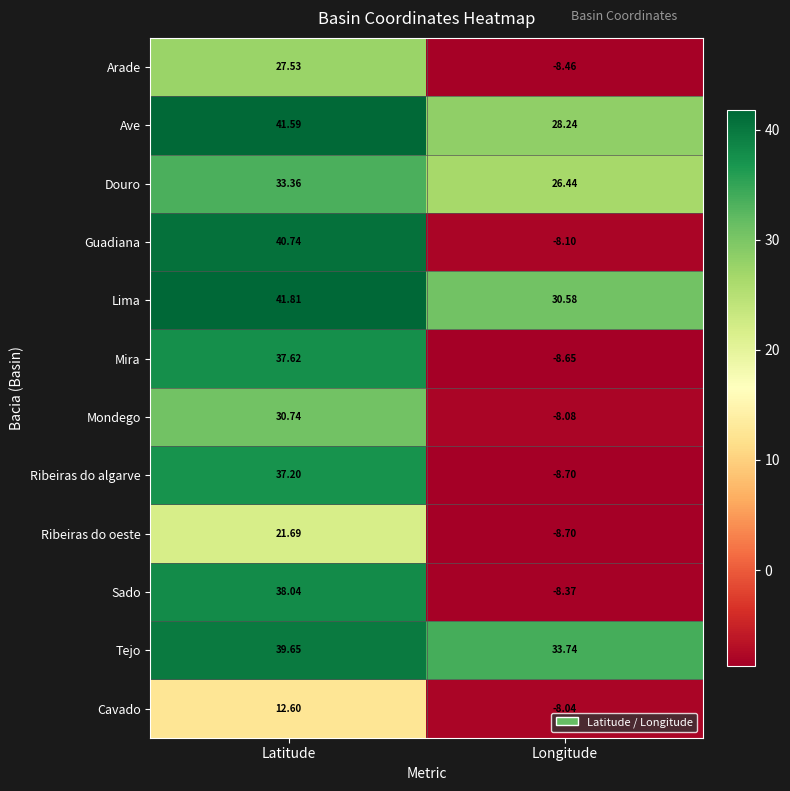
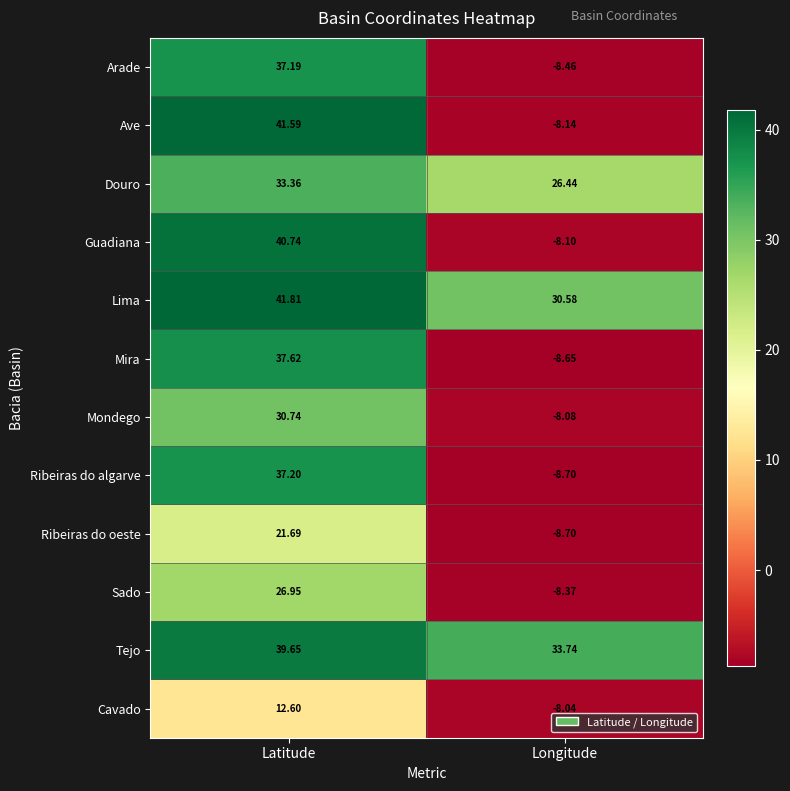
  {
    "Arade": {
-     "Latitude": 27.53,
+     "Latitude": 37.19,
      "Longitude": -8.46
    },
    "Ave": {
      "Latitude": 41.59,
-     "Longitude": 28.24
+     "Longitude": -8.14
    },
    "Douro": {
      "Latitude": 33.36,
      "Longitude": 26.44
    },
    "Guadiana": {
      "Latitude": 40.74,
      "Longitude": -8.10
    },
    "Lima": {
      "Latitude": 41.81,
      "Longitude": 30.58
    },
    "Mira": {
      "Latitude": 37.62,
      "Longitude": -8.65
    },
    "Mondego": {
      "Latitude": 30.74,
      "Longitude": -8.08
    },
    "Ribeiras do algarve": {
      "Latitude": 37.20,
      "Longitude": -8.70
    },
    "Ribeiras do oeste": {
      "Latitude": 21.69,
      "Longitude": -8.70
    },
    "Sado": {
-     "Latitude": 38.04,
+     "Latitude": 26.95,
      "Longitude": -8.37
    },
    "Tejo": {
      "Latitude": 39.65,
      "Longitude": 33.74
    },
    "Cavado": {
      "Latitude": 12.60
    }
  }
